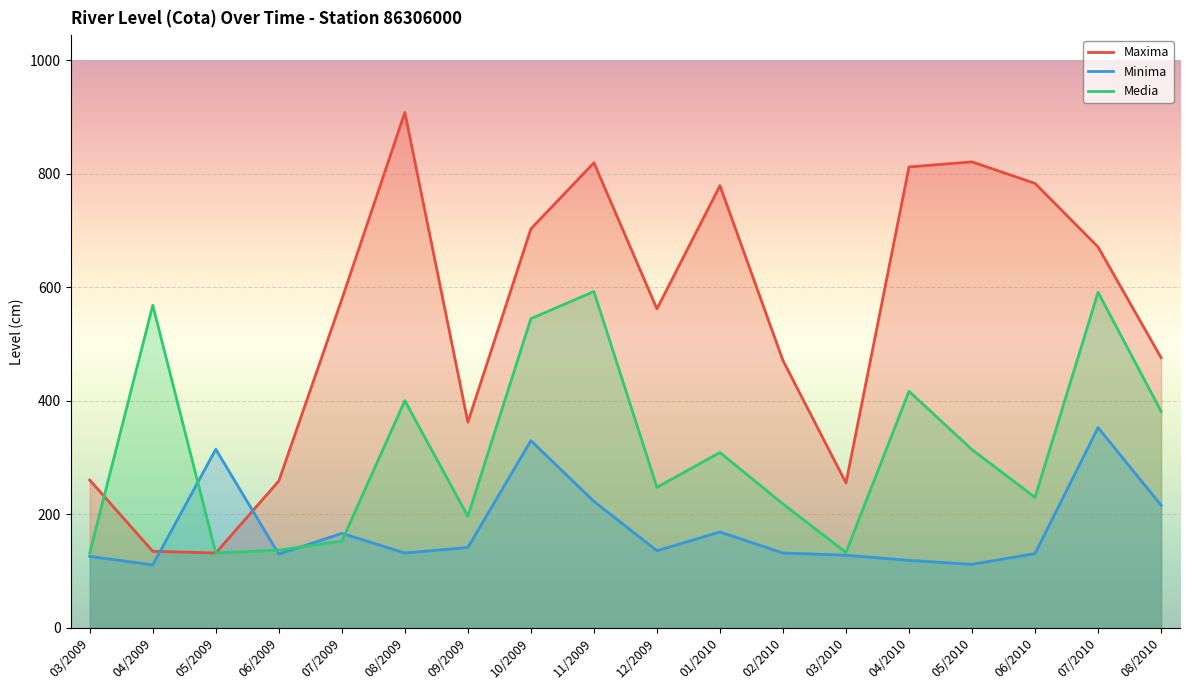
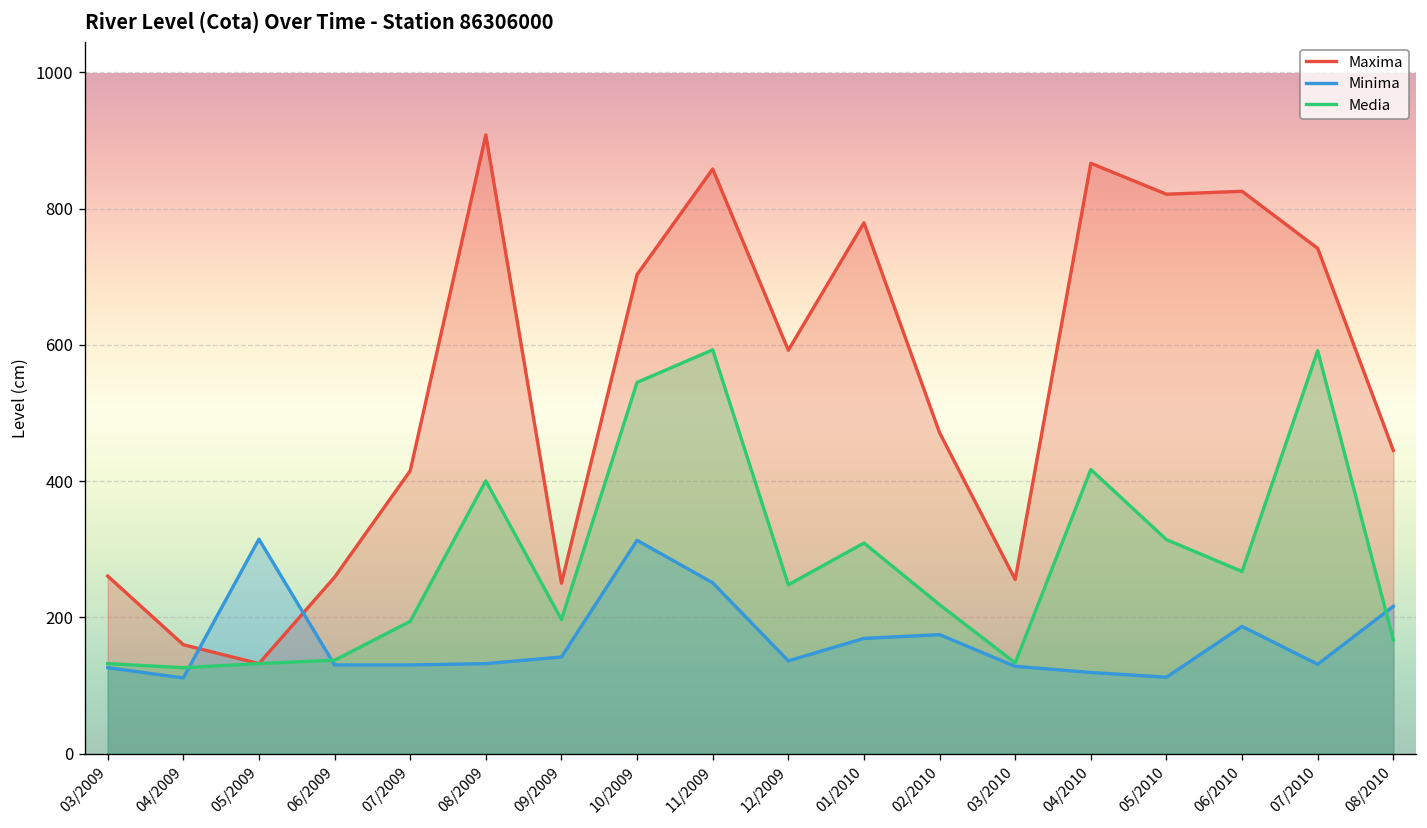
  {
    "Maxima": {
      "03/2009": 260,
-     "04/2009": 140,
+     "04/2009": 160,
      "06/2009": 260,
-     "07/2009": 580,
+     "07/2009": 420,
      "08/2009": 910,
-     "09/2009": 360,
+     "09/2009": 250,
      "10/2009": 700,
-     "11/2009": 820,
-     "12/2009": 560,
+     "11/2009": 860,
+     "12/2009": 590,
      "01/2010": 780,
      "02/2010": 470,
      "03/2010": 260,
-     "04/2010": 810,
+     "04/2010": 870,
      "05/2010": 820,
-     "06/2010": 780,
-     "07/2010": 670,
-     "08/2010": 480
+     "06/2010": 830,
+     "07/2010": 740,
+     "08/2010": 450
    },
    "Minima": {
      "03/2009": 130,
      "04/2009": 110,
      "05/2009": 310,
      "06/2009": 130,
-     "07/2009": 170,
+     "07/2009": 130,
      "08/2009": 130,
      "09/2009": 140,
-     "10/2009": 330,
-     "11/2009": 220,
+     "10/2009": 310,
+     "11/2009": 250,
      "12/2009": 140,
      "01/2010": 170,
-     "02/2010": 130,
+     "02/2010": 170,
      "03/2010": 130,
      "04/2010": 120,
      "05/2010": 110,
-     "06/2010": 130,
-     "07/2010": 350,
+     "06/2010": 190,
+     "07/2010": 130,
      "08/2010": 220
    },
    "Media": {
      "03/2009": 130,
-     "04/2009": 570,
+     "04/2009": 130,
      "06/2009": 140,
-     "07/2009": 150,
+     "07/2009": 190,
      "08/2009": 400,
      "09/2009": 200,
      "10/2009": 540,
      "11/2009": 590,
      "12/2009": 250,
      "01/2010": 310,
      "02/2010": 220,
      "03/2010": 130,
      "04/2010": 420,
      "05/2010": 310,
-     "06/2010": 230,
+     "06/2010": 270,
      "07/2010": 590,
-     "08/2010": 380
+     "08/2010": 170
    }
  }
